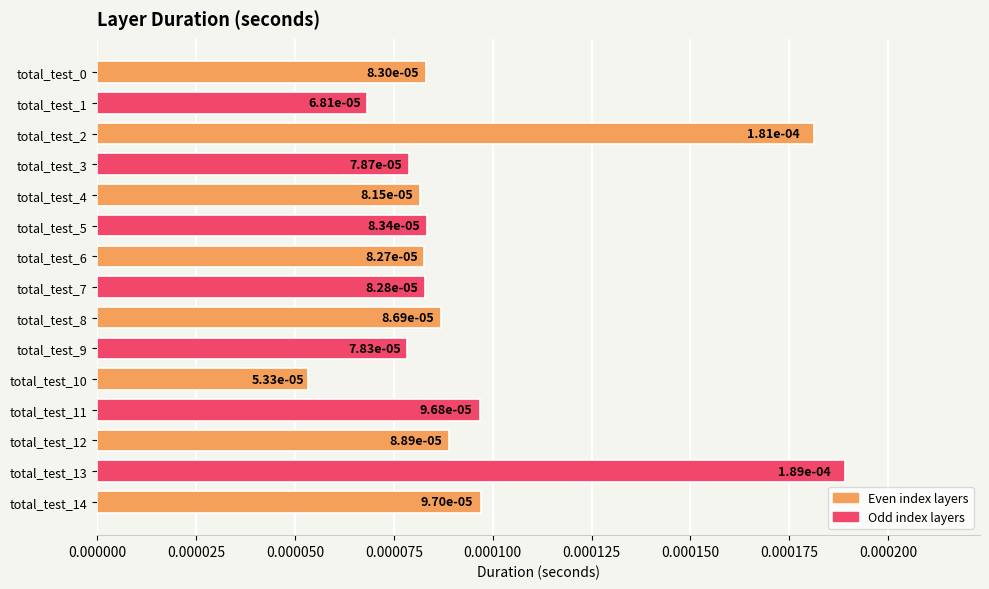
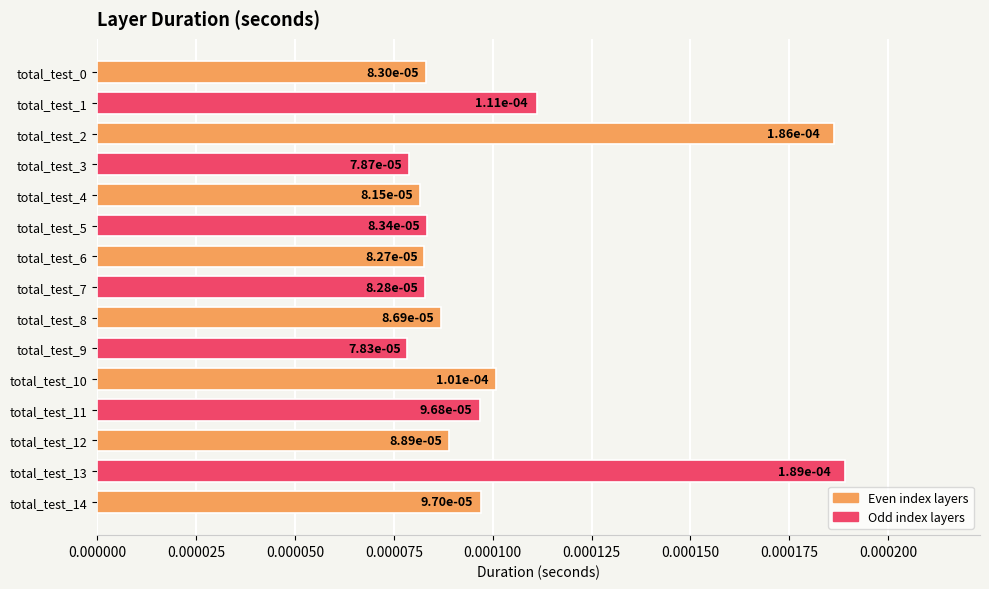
  {
    "total_test_0": "8.30e-05",
-   "total_test_1": "6.81e-05",
-   "total_test_2": "1.81e-04",
+   "total_test_1": "1.11e-04",
+   "total_test_2": "1.86e-04",
    "total_test_3": "7.87e-05",
    "total_test_4": "8.15e-05",
    "total_test_5": "8.34e-05",
    "total_test_6": "8.27e-05",
    "total_test_7": "8.28e-05",
    "total_test_8": "8.69e-05",
    "total_test_9": "7.83e-05",
-   "total_test_10": "5.33e-05",
+   "total_test_10": "1.01e-04",
    "total_test_11": "9.68e-05",
    "total_test_12": "8.89e-05",
    "total_test_13": "1.89e-04",
    "total_test_14": "9.70e-05"
  }
